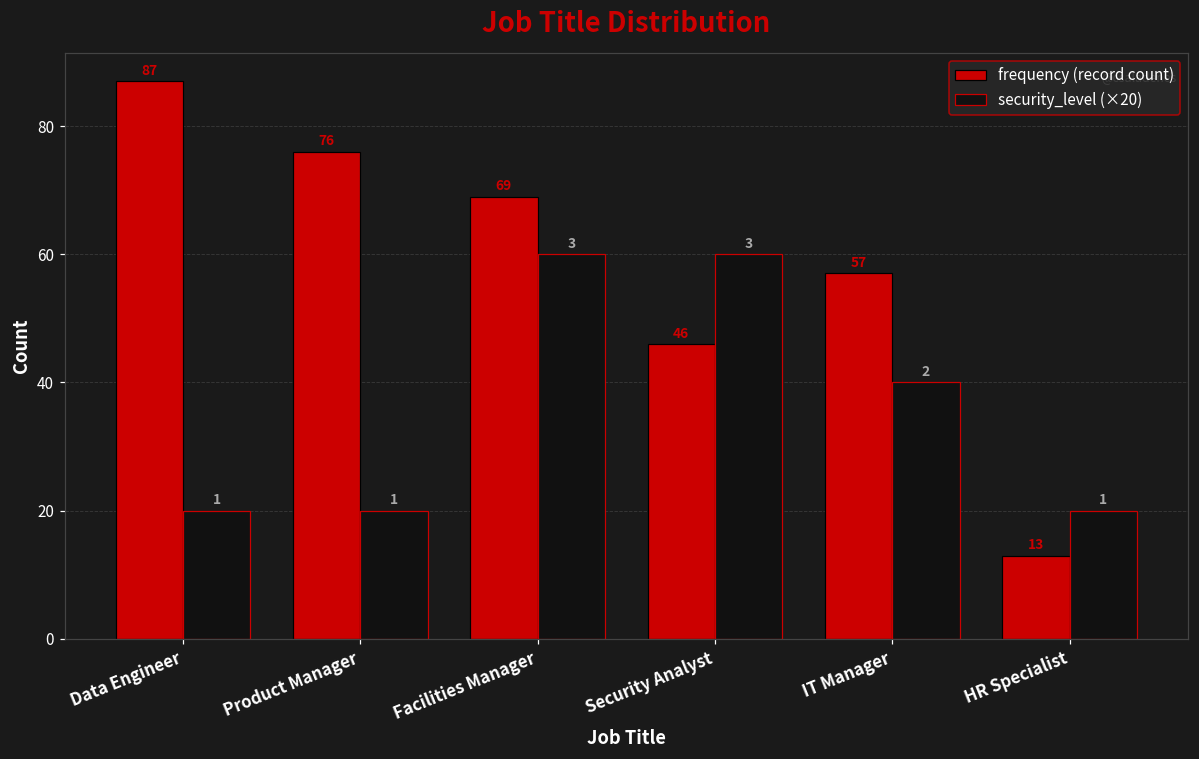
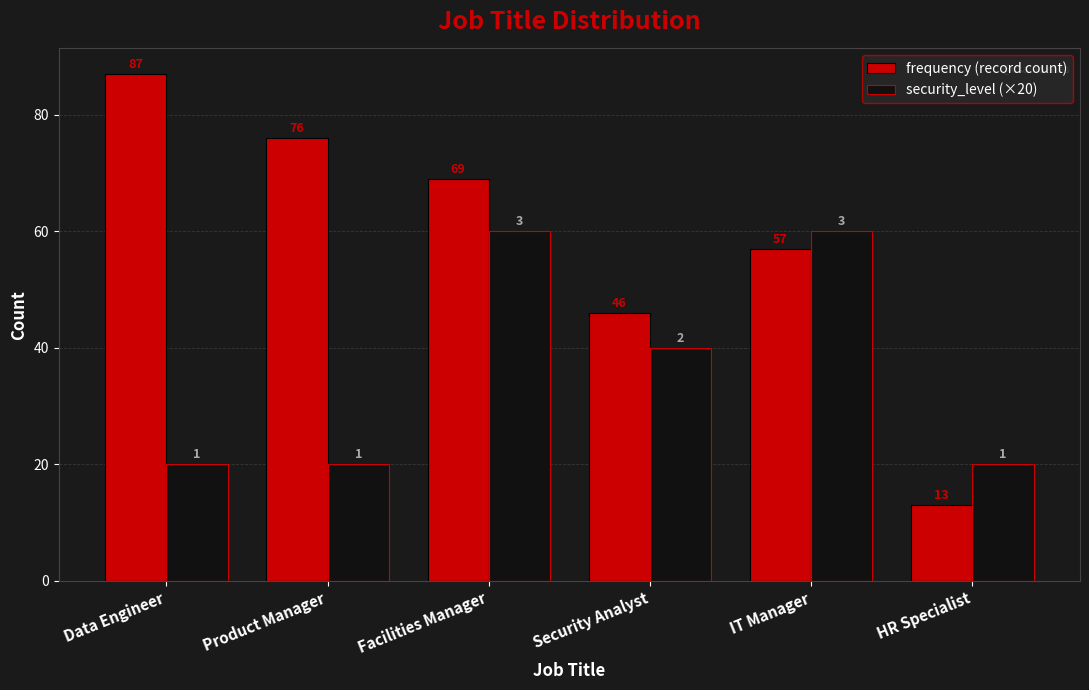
  {
    "frequency (record count)": {
      "Data Engineer": 87,
      "Product Manager": 76,
      "Facilities Manager": 69,
      "Security Analyst": 46,
      "IT Manager": 57,
      "HR Specialist": 13
    },
    "security_level (×20)": {
-     "Security Analyst": 3,
-     "IT Manager": 2
+     "Security Analyst": 2,
+     "IT Manager": 3
    }
  }
